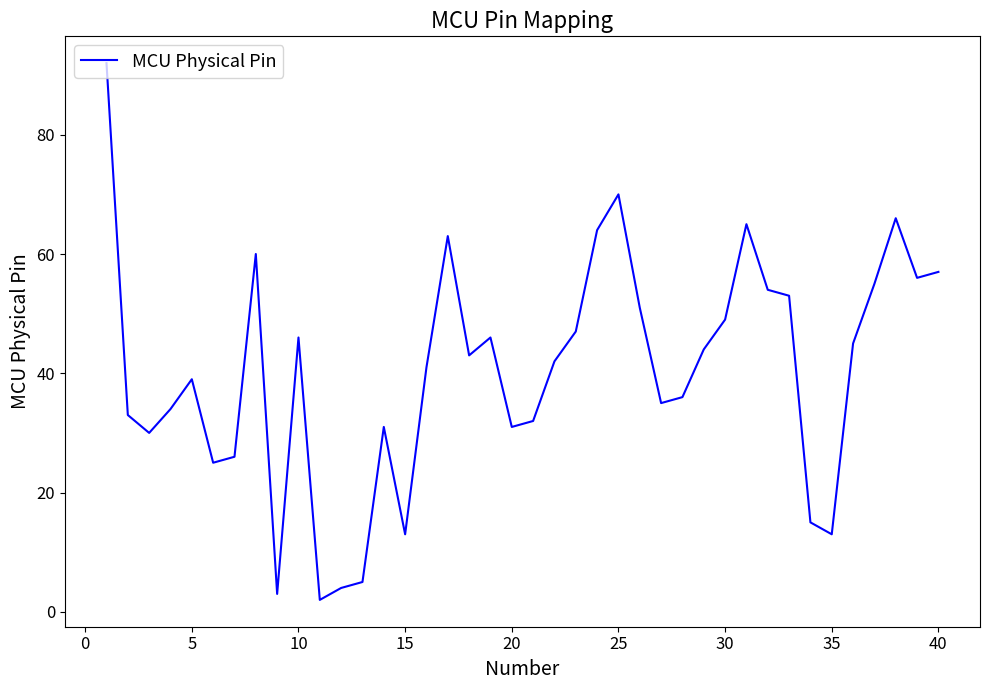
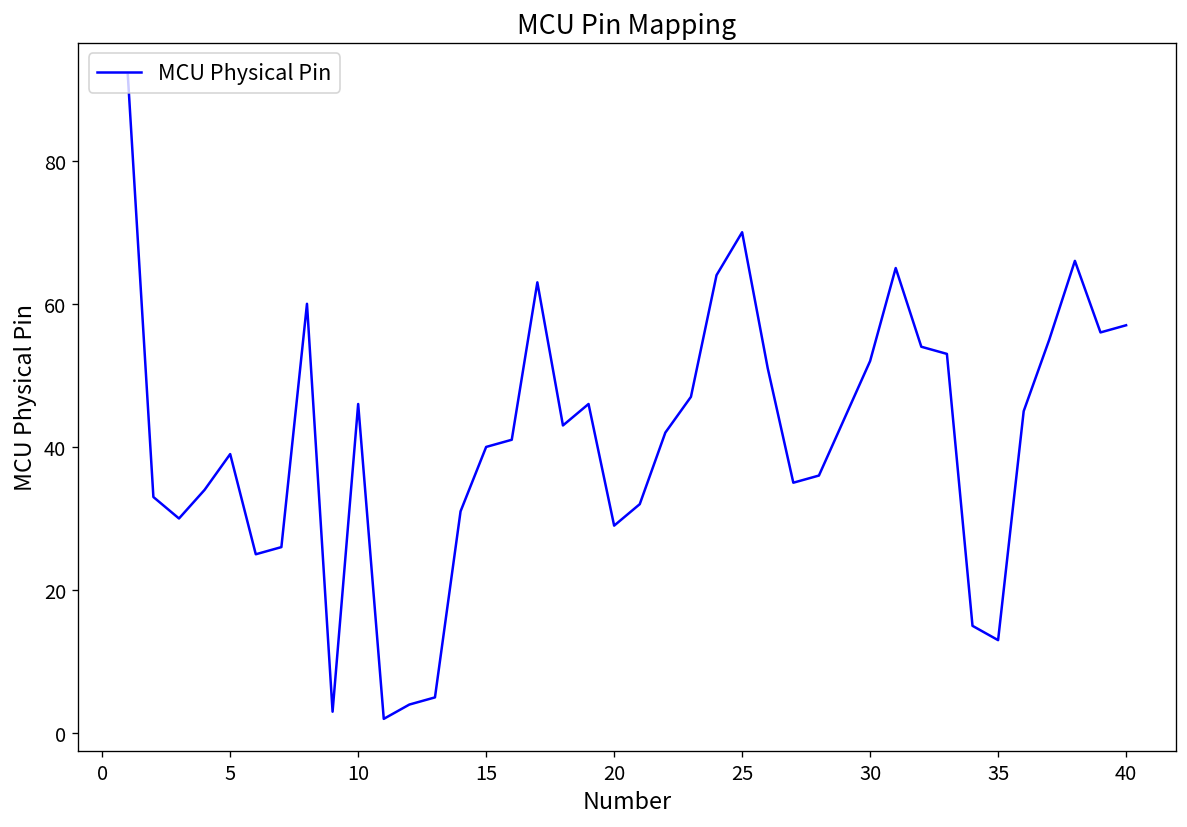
  {
    "5": 39,
    "10": 46,
-   "15": 13,
-   "20": 31,
+   "15": 40,
+   "20": 29,
    "25": 70,
-   "30": 49,
+   "30": 52,
    "35": 13,
    "40": 57
  }
